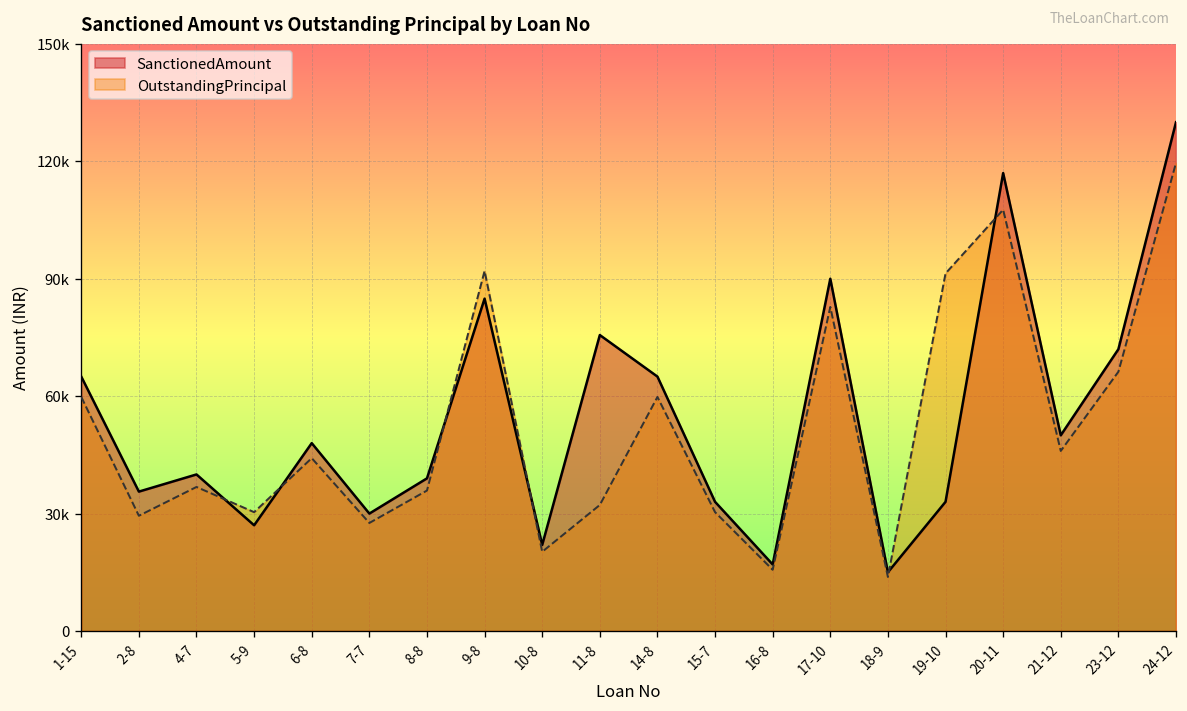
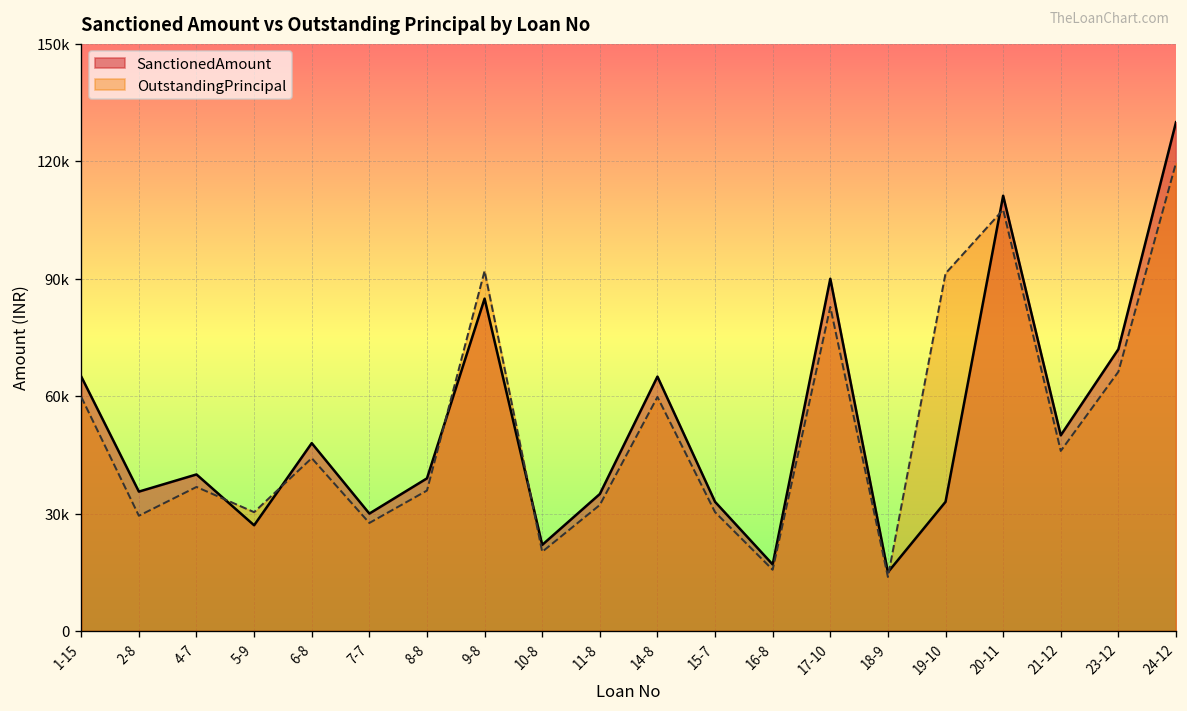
  {
    "SanctionedAmount": {
      "1-15": 65000,
      "2-8": 36000,
      "4-7": 40000,
      "5-9": 27000,
      "6-8": 48000,
      "7-7": 30000,
      "8-8": 39000,
      "9-8": 85000,
      "10-8": 22000,
-     "11-8": 76000,
+     "11-8": 35000,
      "14-8": 65000,
      "15-7": 33000,
      "16-8": 17000,
      "17-10": 90000,
      "18-9": 15000,
      "19-10": 33000,
-     "20-11": 117000,
+     "20-11": 111000,
      "21-12": 50000,
      "23-12": 72000,
      "24-12": 130000
    },
    "OutstandingPrincipal": {
      "1-15": 60000,
      "2-8": 29000,
      "4-7": 37000,
      "5-9": 30000,
      "6-8": 44000,
      "7-7": 28000,
      "8-8": 36000,
      "9-8": 92000,
      "10-8": 20000,
      "11-8": 32000,
      "14-8": 60000,
      "15-7": 30000,
      "16-8": 16000,
      "17-10": 83000,
      "18-9": 14000,
      "19-10": 91000,
      "20-11": 108000,
      "21-12": 46000,
      "23-12": 66000,
      "24-12": 120000
    }
  }
